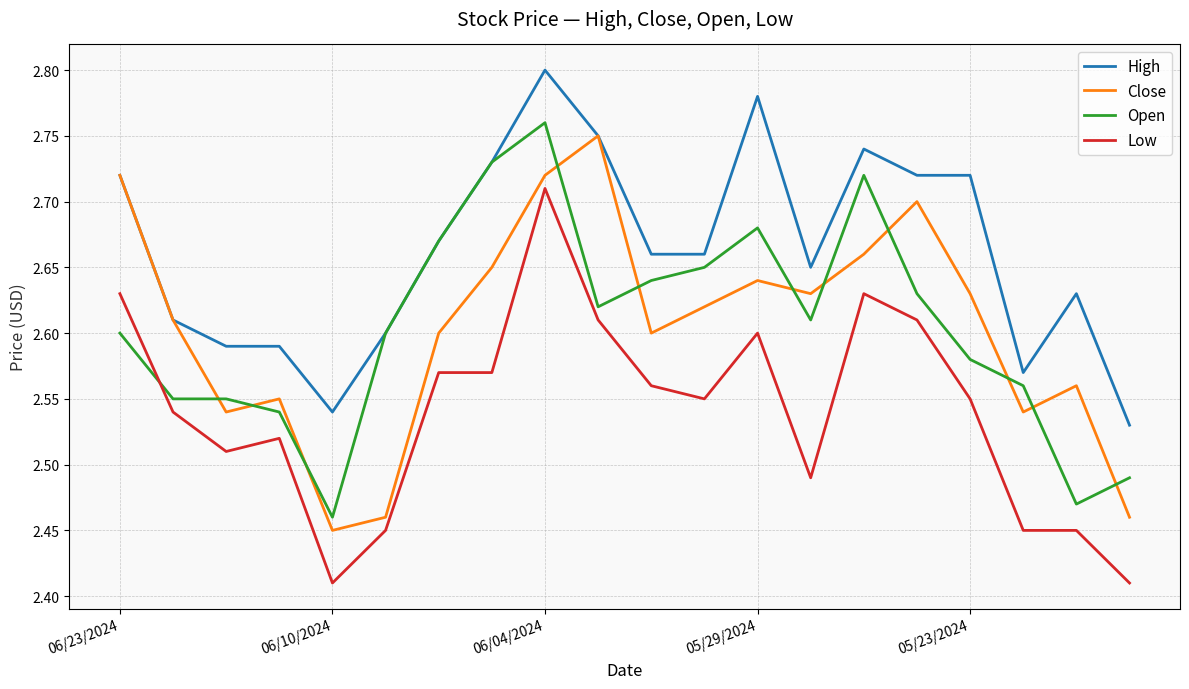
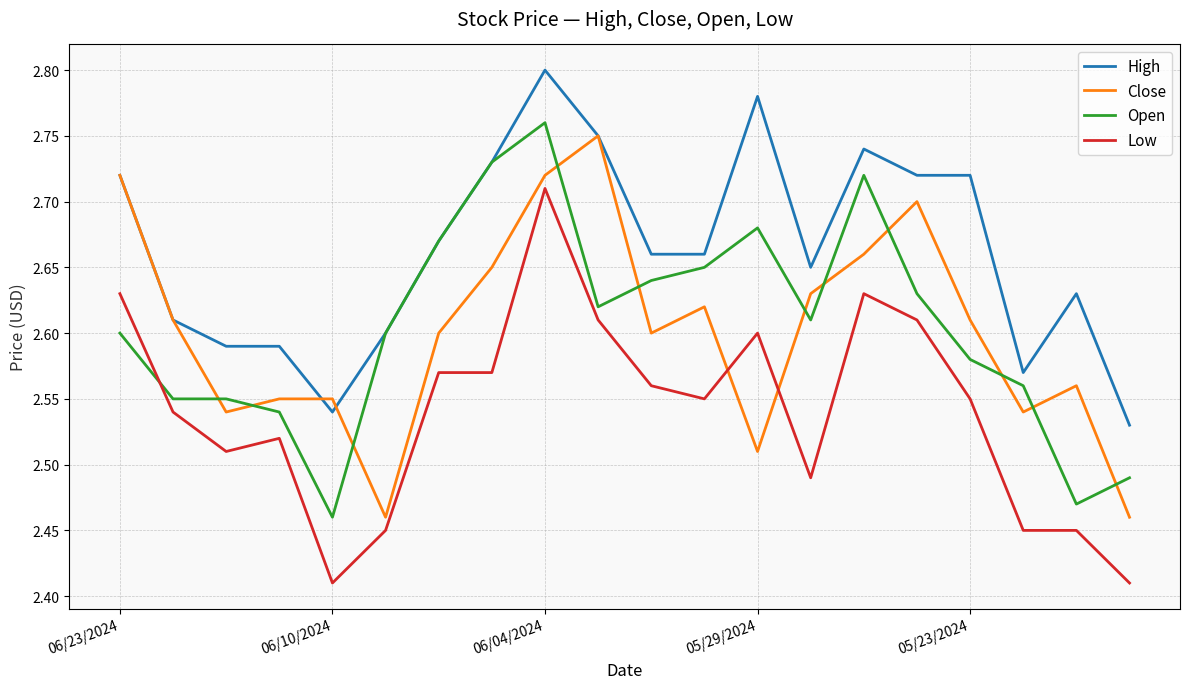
  {
    "High": {
      "06/10/2024": 2.54,
      "06/04/2024": 2.80,
      "05/29/2024": 2.78,
      "05/23/2024": 2.72
    },
    "Close": {
-     "06/10/2024": 2.45,
+     "06/10/2024": 2.55,
      "06/04/2024": 2.72,
-     "05/29/2024": 2.64,
-     "05/23/2024": 2.63
+     "05/29/2024": 2.51,
+     "05/23/2024": 2.61
    },
    "Open": {
      "06/23/2024": 2.60,
      "06/10/2024": 2.46,
      "06/04/2024": 2.76,
      "05/29/2024": 2.68,
      "05/23/2024": 2.58
    },
    "Low": {
      "06/23/2024": 2.63,
      "06/10/2024": 2.41,
      "06/04/2024": 2.71,
      "05/29/2024": 2.60,
      "05/23/2024": 2.55
    }
  }
